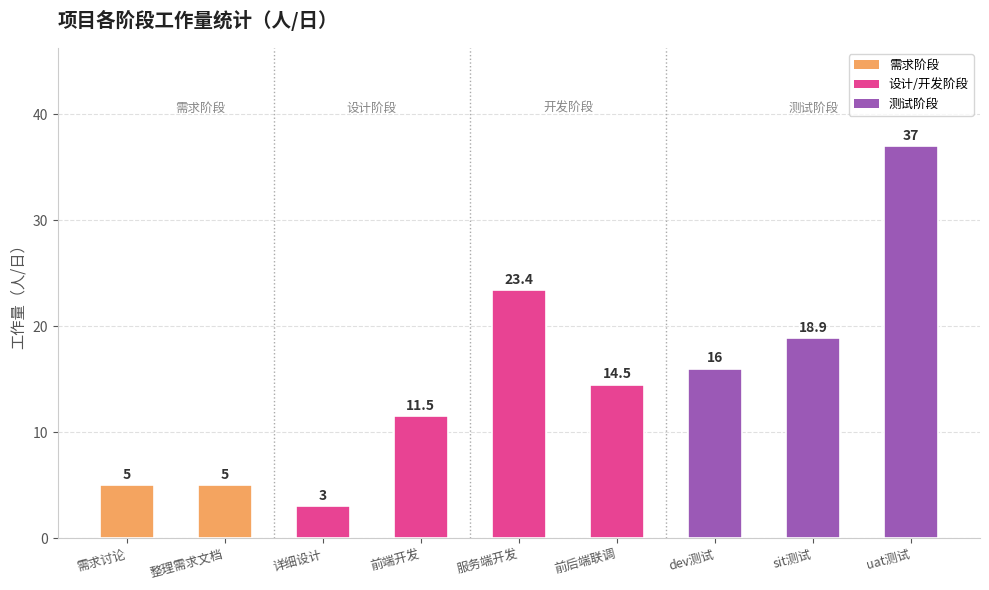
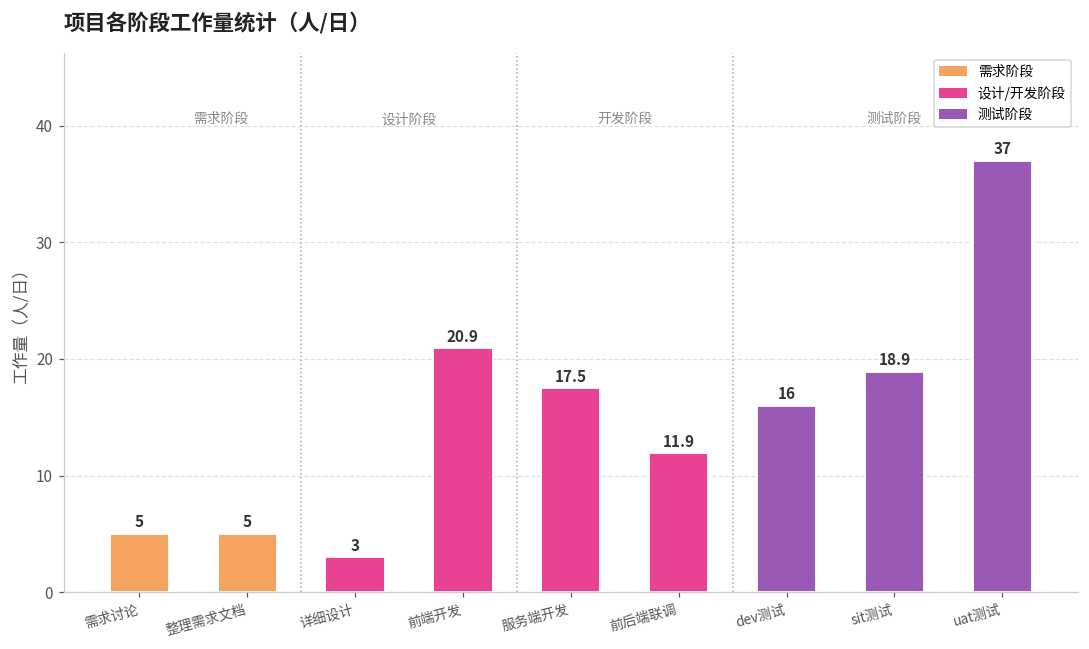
  {
    "需求讨论": 5,
    "整理需求文档": 5,
    "详细设计": 3,
-   "前端开发": 11.5,
-   "服务端开发": 23.4,
-   "前后端联调": 14.5,
+   "前端开发": 20.9,
+   "服务端开发": 17.5,
+   "前后端联调": 11.9,
    "dev测试": 16,
    "sit测试": 18.9,
    "uat测试": 37
  }
